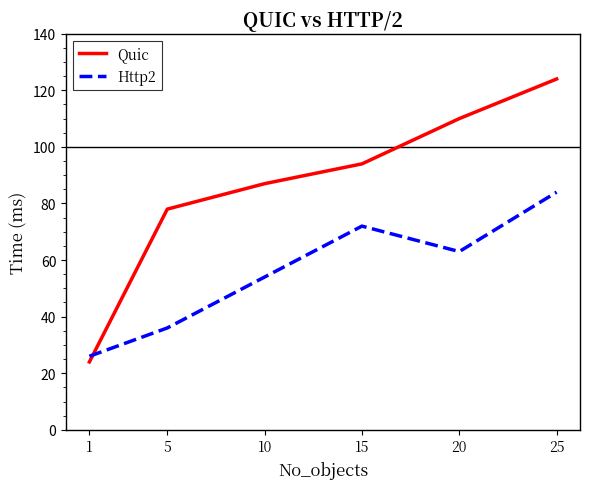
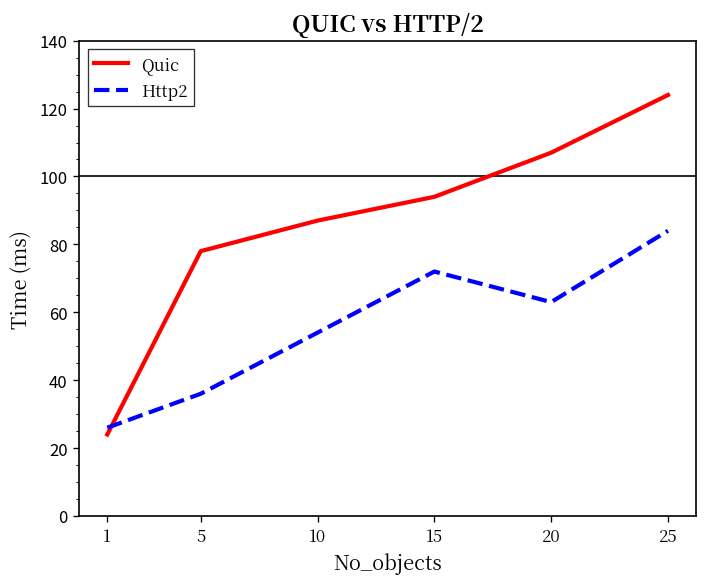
  {
    "Quic": {
      "1": 24,
      "5": 78,
      "10": 87,
      "15": 94,
-     "20": 110,
+     "20": 107,
      "25": 124
    },
    "Http2": {
      "1": 26,
      "5": 36,
      "10": 54,
      "15": 72,
      "20": 63,
      "25": 84
    }
  }
